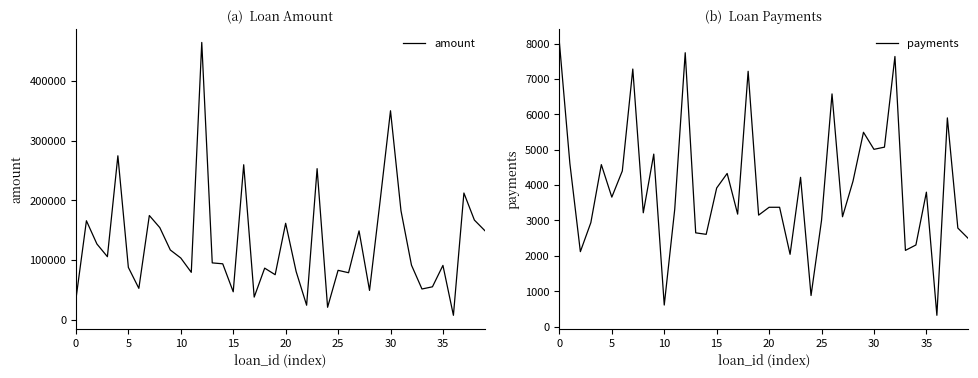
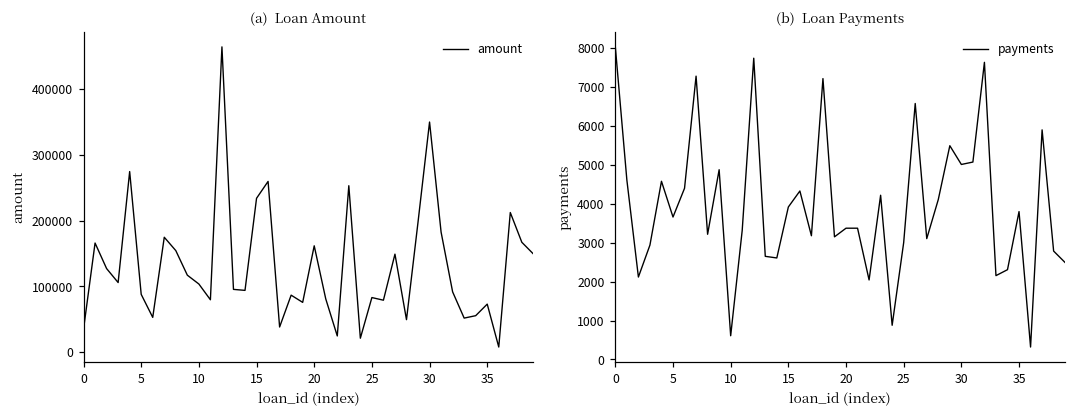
  {
    "(a) Loan Amount": {
      "0": 30000,
      "5": 90000,
      "10": 100000,
-     "15": 50000,
+     "15": 230000,
      "20": 160000,
      "25": 80000,
      "30": 350000,
-     "35": 90000
+     "35": 70000
    },
    "(b) Loan Payments": {
      "0": 8000,
      "5": 3700,
      "10": 600,
      "15": 3900,
      "20": 3400,
      "25": 3000,
      "30": 5000,
      "35": 3800
    }
  }
